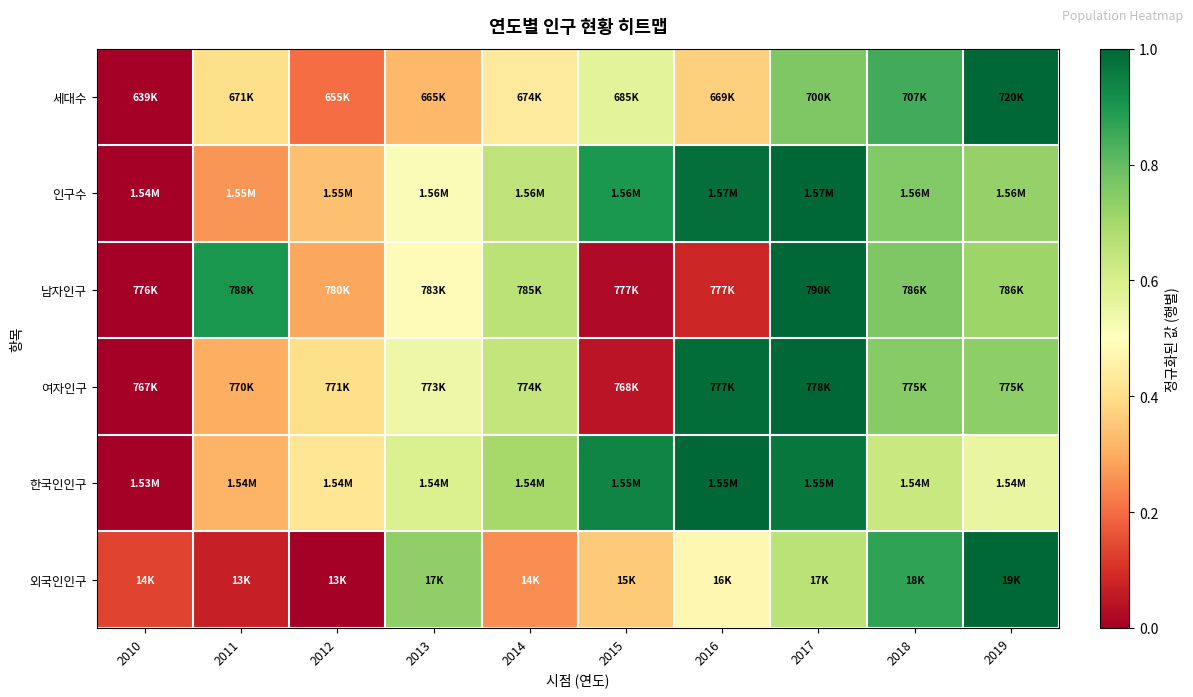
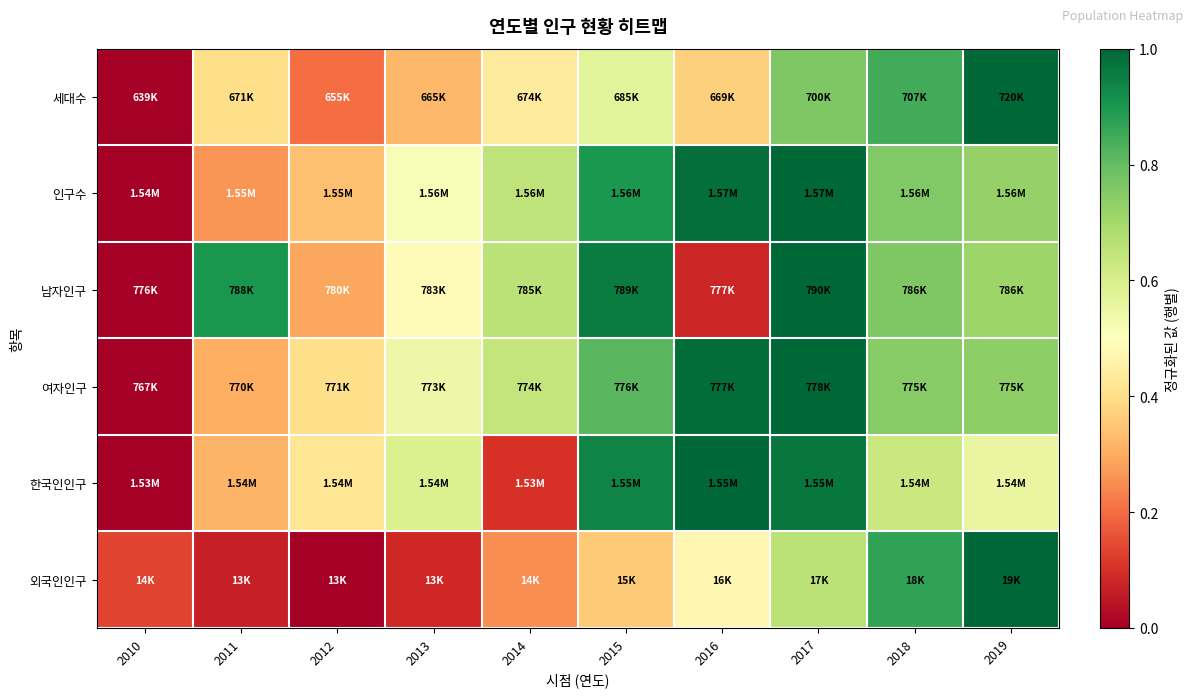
  {
    "세대수": {
      "2010": "639K",
      "2011": "671K",
      "2012": "655K",
      "2013": "665K",
      "2014": "674K",
      "2015": "685K",
      "2016": "669K",
      "2017": "700K",
      "2018": "707K",
      "2019": "720K"
    },
    "인구수": {
      "2010": "1.54M",
      "2011": "1.55M",
      "2012": "1.55M",
      "2013": "1.56M",
      "2014": "1.56M",
      "2015": "1.56M",
      "2016": "1.57M",
      "2017": "1.57M",
      "2018": "1.56M",
      "2019": "1.56M"
    },
    "남자인구": {
      "2010": "776K",
      "2011": "788K",
      "2012": "780K",
      "2013": "783K",
      "2014": "785K",
-     "2015": "777K",
+     "2015": "789K",
      "2016": "777K",
      "2017": "790K",
      "2018": "786K",
      "2019": "786K"
    },
    "여자인구": {
      "2010": "767K",
      "2011": "770K",
      "2012": "771K",
      "2013": "773K",
      "2014": "774K",
-     "2015": "768K",
+     "2015": "776K",
      "2016": "777K",
      "2017": "778K",
      "2018": "775K",
      "2019": "775K"
    },
    "한국인인구": {
      "2010": "1.53M",
      "2011": "1.54M",
      "2012": "1.54M",
      "2013": "1.54M",
-     "2014": "1.54M",
+     "2014": "1.53M",
      "2015": "1.55M",
      "2016": "1.55M",
      "2017": "1.55M",
      "2018": "1.54M",
      "2019": "1.54M"
    },
    "외국인인구": {
      "2010": "14K",
      "2011": "13K",
      "2012": "13K",
-     "2013": "17K",
+     "2013": "13K",
      "2014": "14K",
      "2015": "15K",
      "2016": "16K",
      "2017": "17K",
      "2018": "18K",
      "2019": "19K"
    }
  }
